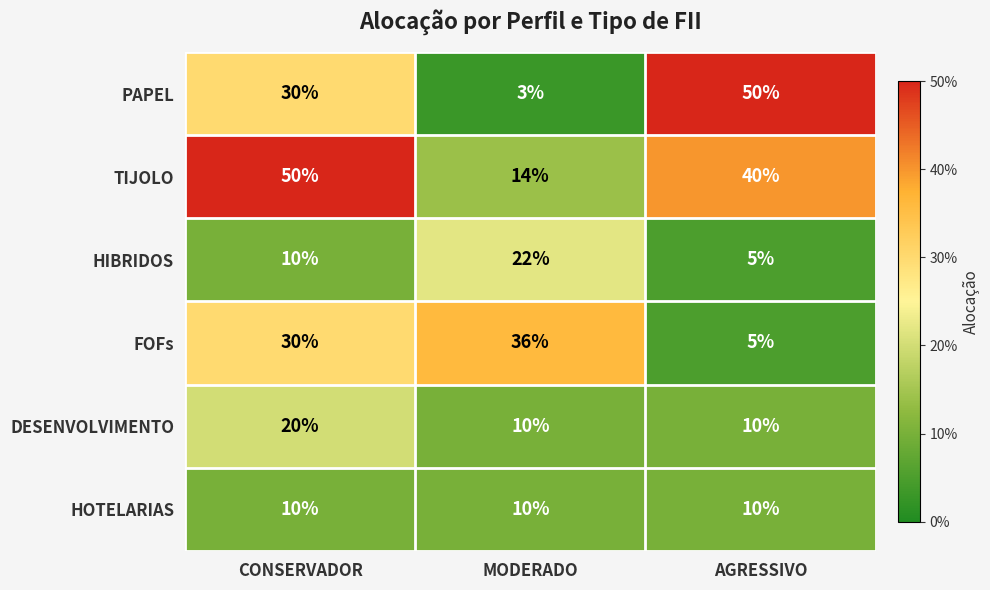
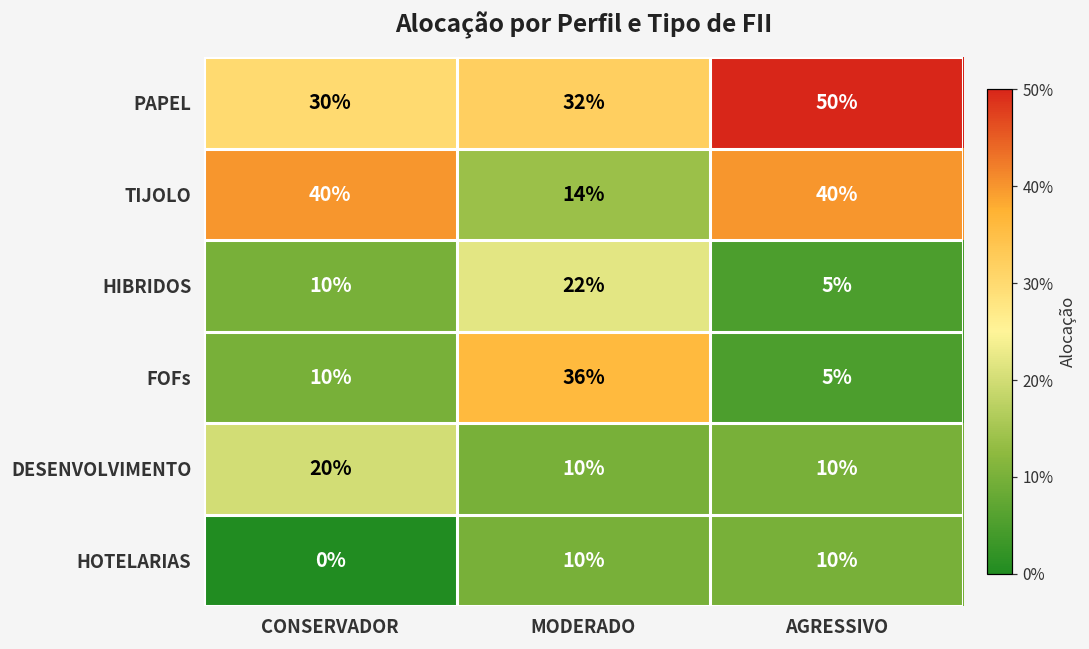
  {
    "PAPEL": {
      "CONSERVADOR": "30%",
-     "MODERADO": "3%",
+     "MODERADO": "32%",
      "AGRESSIVO": "50%"
    },
    "TIJOLO": {
-     "CONSERVADOR": "50%",
+     "CONSERVADOR": "40%",
      "MODERADO": "14%",
      "AGRESSIVO": "40%"
    },
    "HIBRIDOS": {
      "CONSERVADOR": "10%",
      "MODERADO": "22%",
      "AGRESSIVO": "5%"
    },
    "FOFs": {
-     "CONSERVADOR": "30%",
+     "CONSERVADOR": "10%",
      "MODERADO": "36%",
      "AGRESSIVO": "5%"
    },
    "DESENVOLVIMENTO": {
      "CONSERVADOR": "20%",
      "MODERADO": "10%",
      "AGRESSIVO": "10%"
    },
    "HOTELARIAS": {
-     "CONSERVADOR": "10%",
+     "CONSERVADOR": "0%",
      "MODERADO": "10%",
      "AGRESSIVO": "10%"
    }
  }
